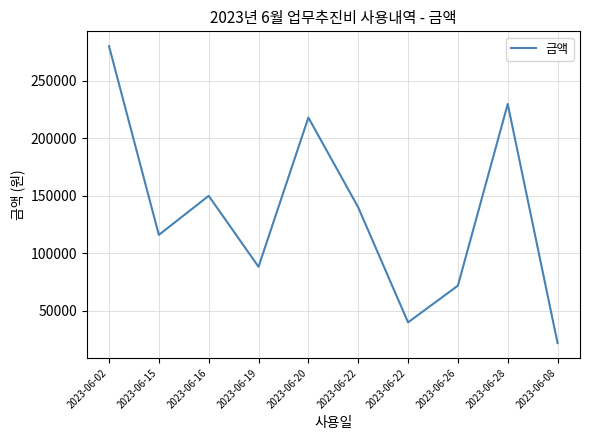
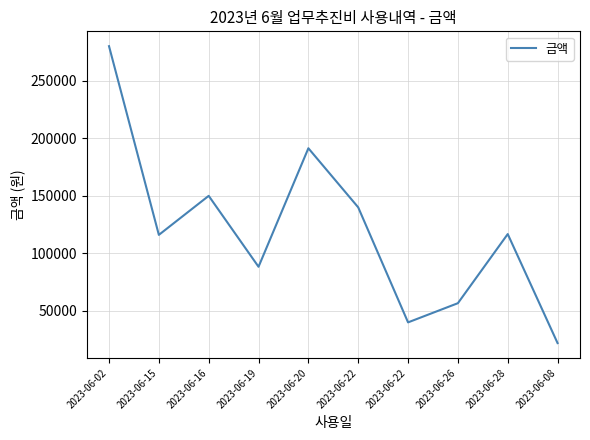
  {
    "2023-06-02": 280000,
    "2023-06-15": 116000,
    "2023-06-16": 150000,
    "2023-06-19": 88000,
-   "2023-06-20": 218000,
-   "2023-06-26": 72000,
-   "2023-06-28": 230000,
+   "2023-06-20": 191000,
+   "2023-06-26": 57000,
+   "2023-06-28": 117000,
    "2023-06-08": 22000
  }
